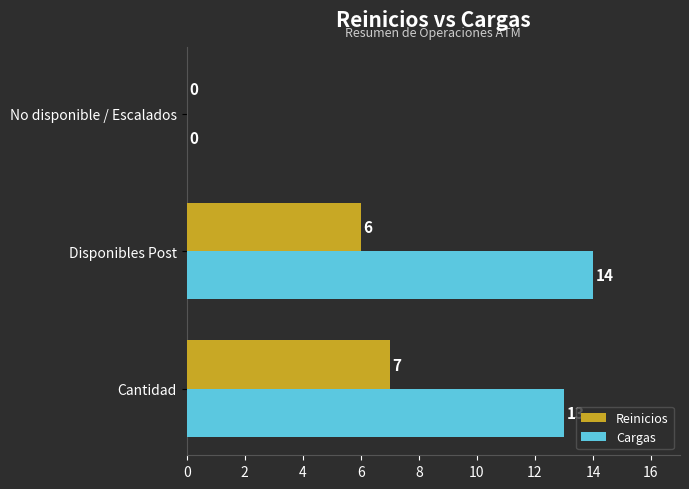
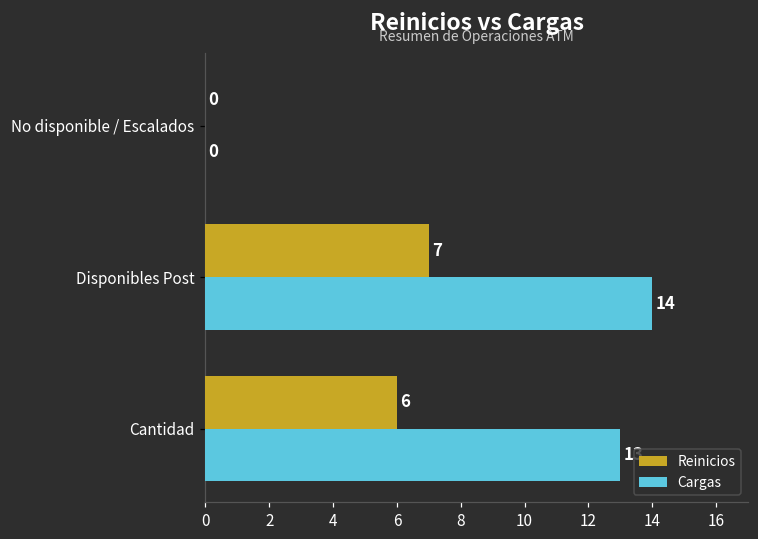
  {
    "Reinicios": {
      "No disponible / Escalados": 0,
-     "Disponibles Post": 6,
-     "Cantidad": 7
+     "Disponibles Post": 7,
+     "Cantidad": 6
    },
    "Cargas": {
      "No disponible / Escalados": 0,
      "Disponibles Post": 14
    }
  }
